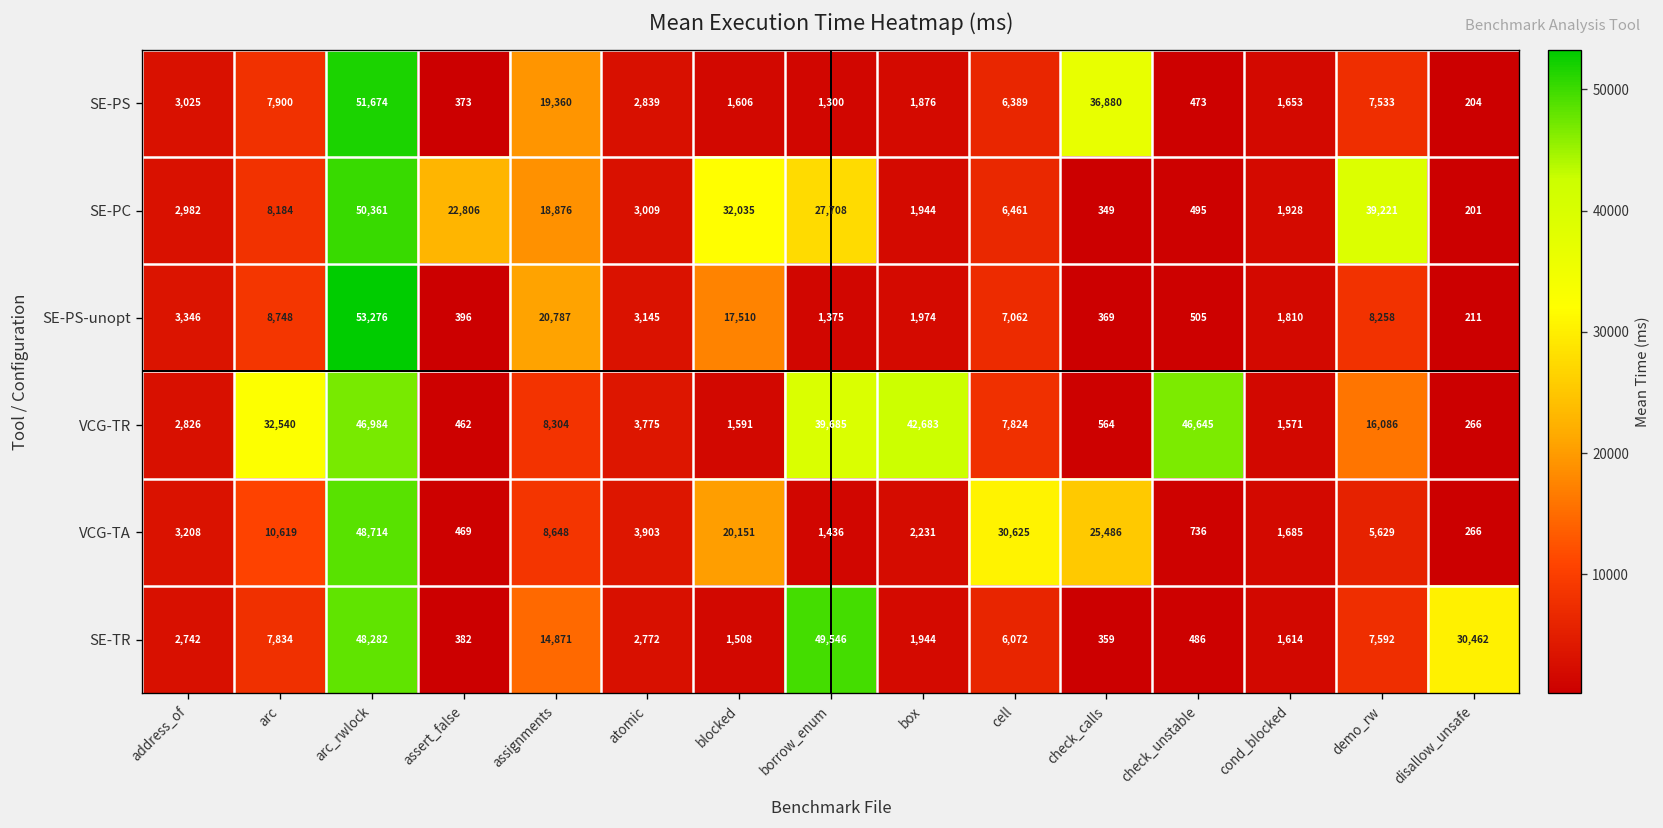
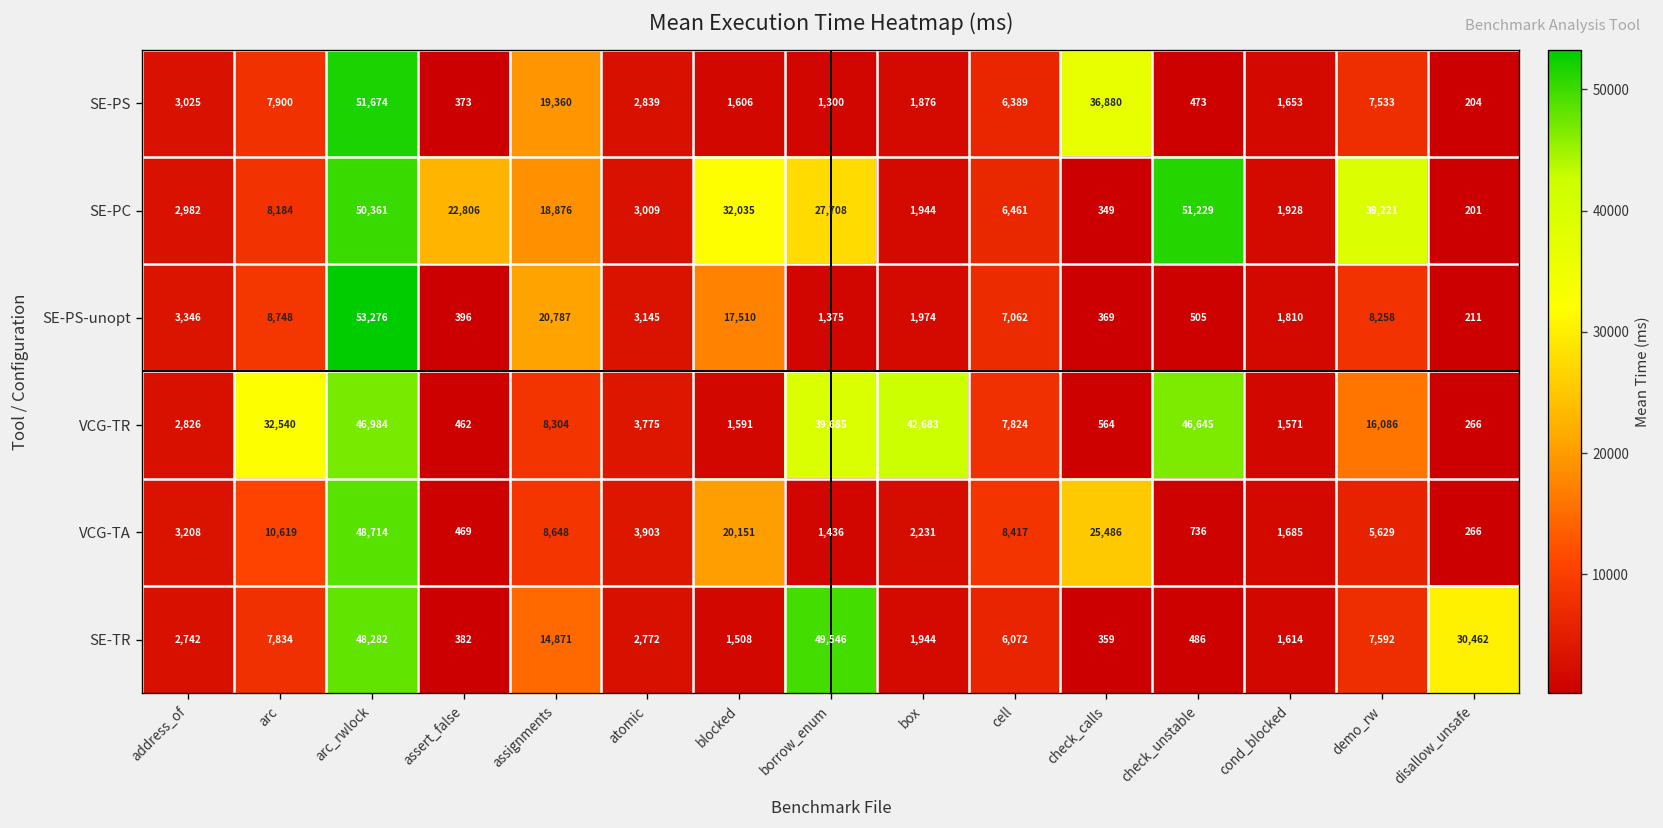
  {
    "SE-PS": {
      "address_of": "3,025",
      "arc": "7,900",
      "arc_rwlock": "51,674",
      "assert_false": "373",
      "assignments": "19,360",
      "atomic": "2,839",
      "blocked": "1,606",
      "borrow_enum": "1,300",
      "box": "1,876",
      "cell": "6,389",
      "check_calls": "36,880",
      "check_unstable": "473",
      "cond_blocked": "1,653",
      "demo_rw": "7,533",
      "disallow_unsafe": "204"
    },
    "SE-PC": {
      "address_of": "2,982",
      "arc": "8,184",
      "arc_rwlock": "50,361",
      "assert_false": "22,806",
      "assignments": "18,876",
      "atomic": "3,009",
      "blocked": "32,035",
      "borrow_enum": "27,708",
      "box": "1,944",
      "cell": "6,461",
      "check_calls": "349",
-     "check_unstable": "495",
+     "check_unstable": "51,229",
      "cond_blocked": "1,928",
      "demo_rw": "39,221",
      "disallow_unsafe": "201"
    },
    "SE-PS-unopt": {
      "address_of": "3,346",
      "arc": "8,748",
      "arc_rwlock": "53,276",
      "assert_false": "396",
      "assignments": "20,787",
      "atomic": "3,145",
      "blocked": "17,510",
      "borrow_enum": "1,375",
      "box": "1,974",
      "cell": "7,062",
      "check_calls": "369",
      "check_unstable": "505",
      "cond_blocked": "1,810",
      "demo_rw": "8,258",
      "disallow_unsafe": "211"
    },
    "VCG-TR": {
      "address_of": "2,826",
      "arc": "32,540",
      "arc_rwlock": "46,984",
      "assert_false": "462",
      "assignments": "8,304",
      "atomic": "3,775",
      "blocked": "1,591",
      "borrow_enum": "39,685",
      "box": "42,683",
      "cell": "7,824",
      "check_calls": "564",
      "check_unstable": "46,645",
      "cond_blocked": "1,571",
      "demo_rw": "16,086",
      "disallow_unsafe": "266"
    },
    "VCG-TA": {
      "address_of": "3,208",
      "arc": "10,619",
      "arc_rwlock": "48,714",
      "assert_false": "469",
      "assignments": "8,648",
      "atomic": "3,903",
      "blocked": "20,151",
      "borrow_enum": "1,436",
      "box": "2,231",
-     "cell": "30,625",
+     "cell": "8,417",
      "check_calls": "25,486",
      "check_unstable": "736",
      "cond_blocked": "1,685",
      "demo_rw": "5,629",
      "disallow_unsafe": "266"
    },
    "SE-TR": {
      "address_of": "2,742",
      "arc": "7,834",
      "arc_rwlock": "48,282",
      "assert_false": "382",
      "assignments": "14,871",
      "atomic": "2,772",
      "blocked": "1,508",
      "borrow_enum": "49,546",
      "box": "1,944",
      "cell": "6,072",
      "check_calls": "359",
      "check_unstable": "486",
      "cond_blocked": "1,614",
      "demo_rw": "7,592",
      "disallow_unsafe": "30,462"
    }
  }
